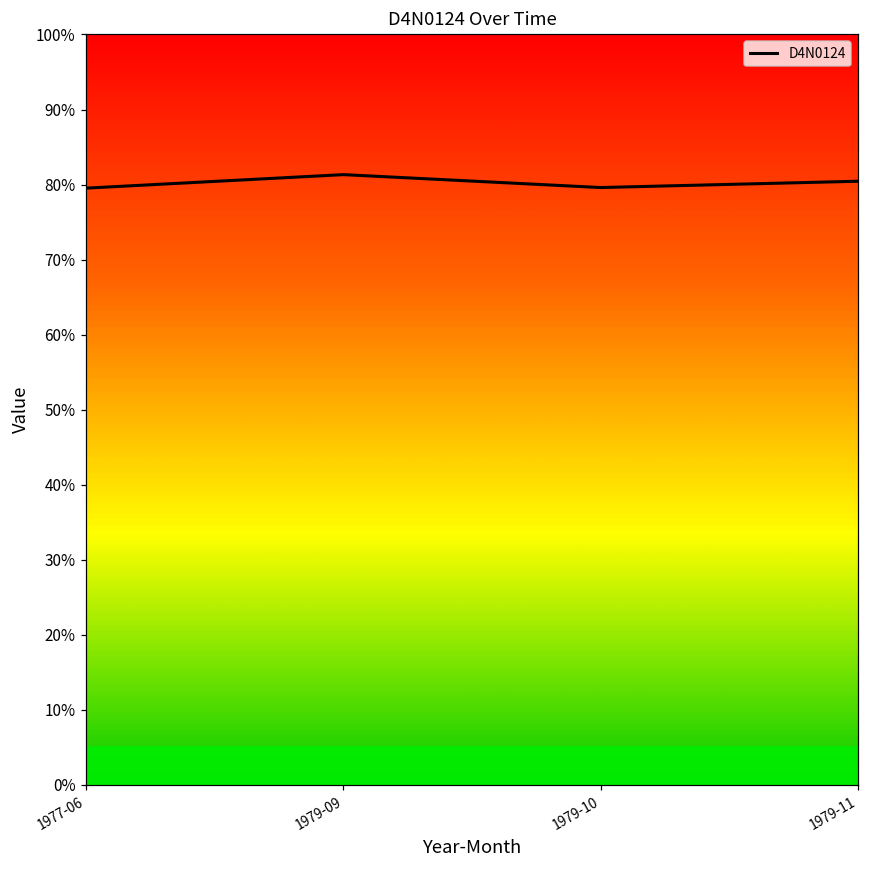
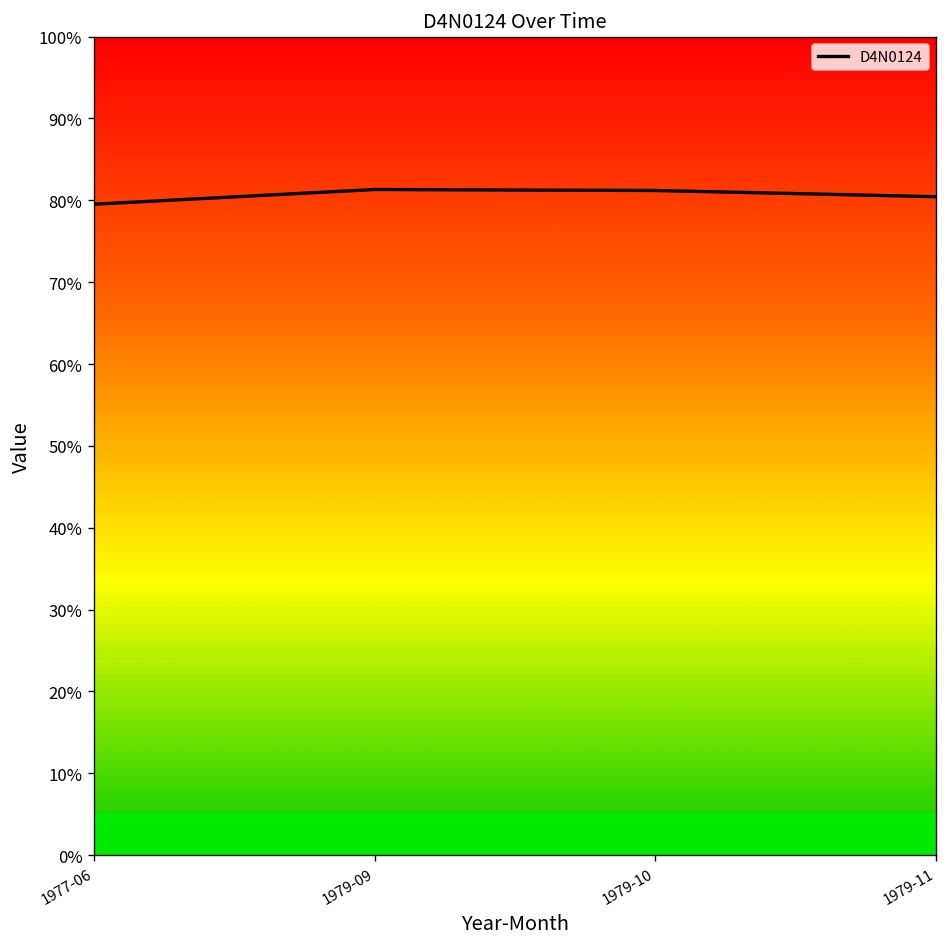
  {
    "1977-06": "80%",
    "1979-09": "81%",
-   "1979-10": "80%",
+   "1979-10": "81%",
    "1979-11": "80%"
  }
